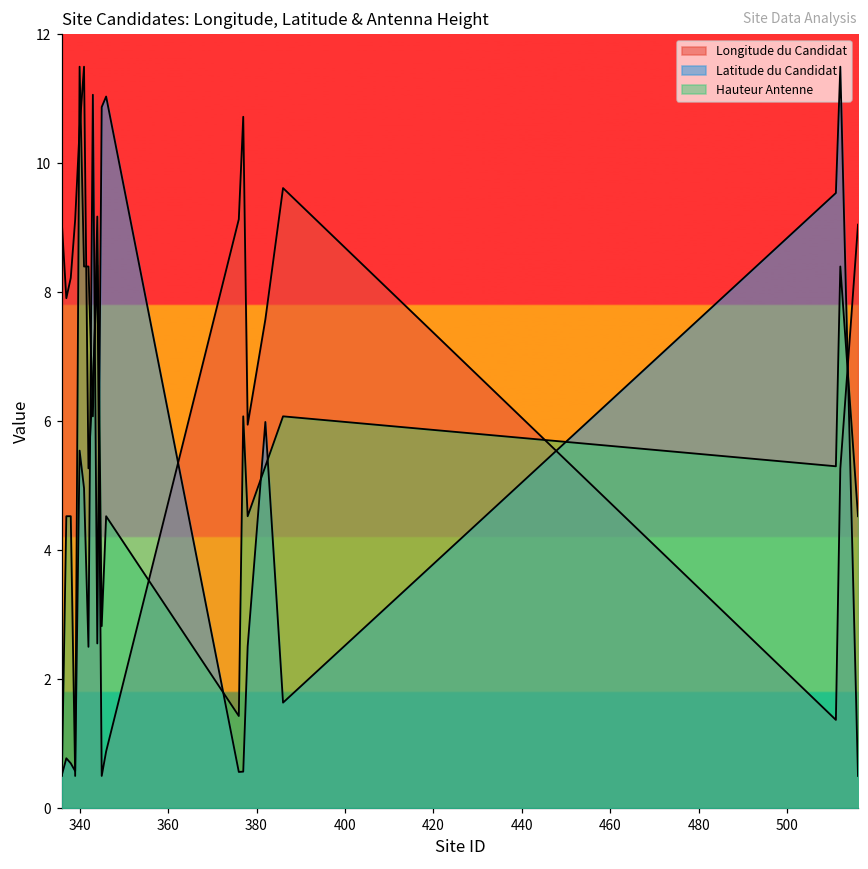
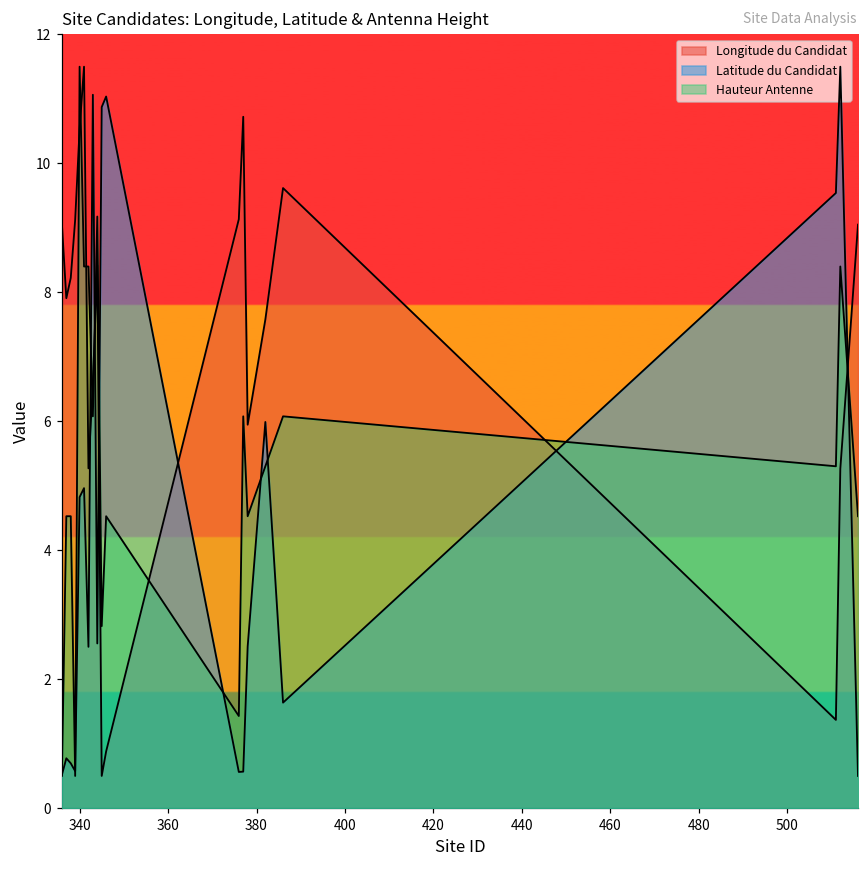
  {
    "Longitude du Candidat": {
      "340": 10.5
    },
    "Latitude du Candidat": {
-     "340": 5.5
+     "340": 4.8
    },
    "Hauteur Antenne": {
      "340": 11.5
    }
  }
